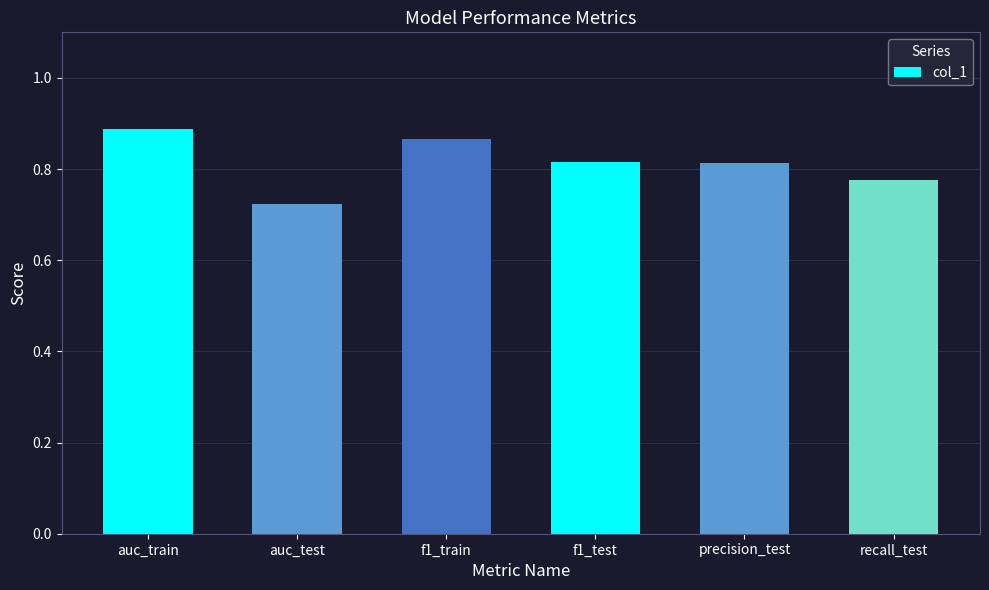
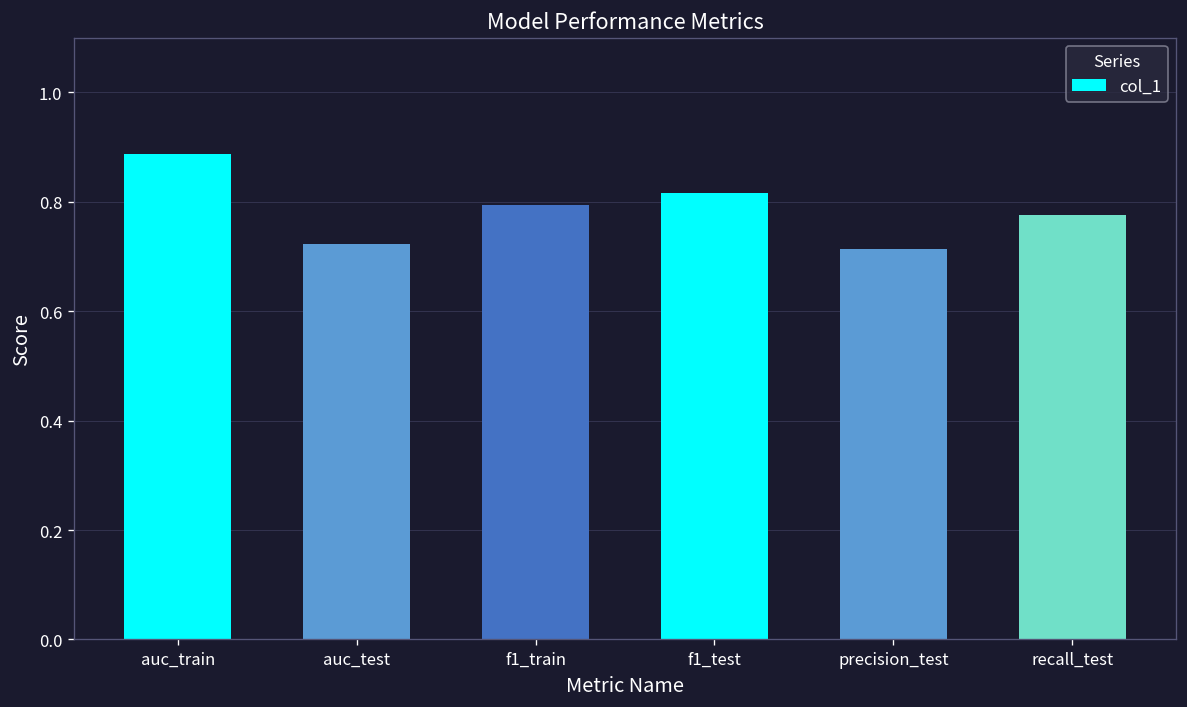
  {
    "auc_train": 0.89,
    "auc_test": 0.72,
-   "f1_train": 0.87,
+   "f1_train": 0.79,
    "f1_test": 0.82,
-   "precision_test": 0.81,
+   "precision_test": 0.71,
    "recall_test": 0.78
  }
